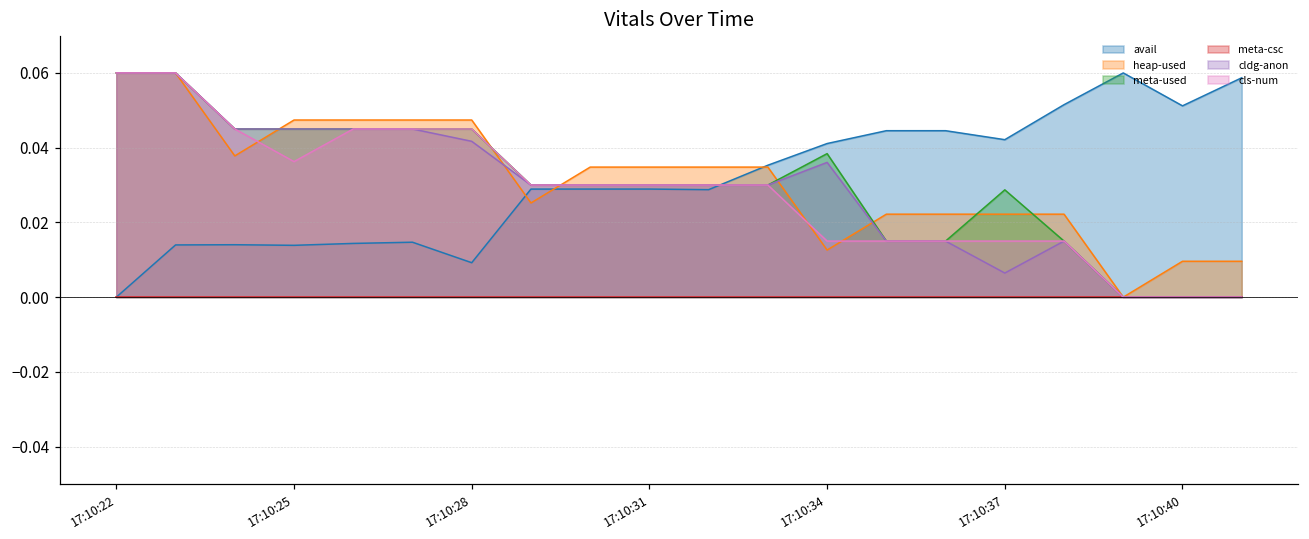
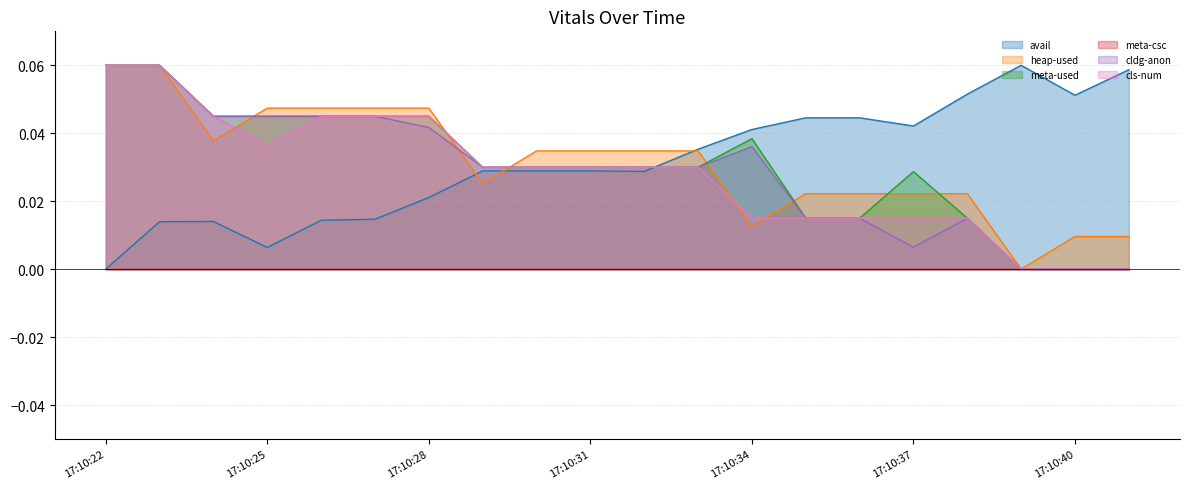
  {
    "avail": {
-     "17:10:25": 0.014,
-     "17:10:28": 0.009,
+     "17:10:25": 0.006,
+     "17:10:28": 0.021,
      "17:10:31": 0.029,
      "17:10:34": 0.041,
      "17:10:37": 0.042,
      "17:10:40": 0.051
    },
    "meta-used": {
      "17:10:34": 0.038,
      "17:10:37": 0.029
    }
  }
